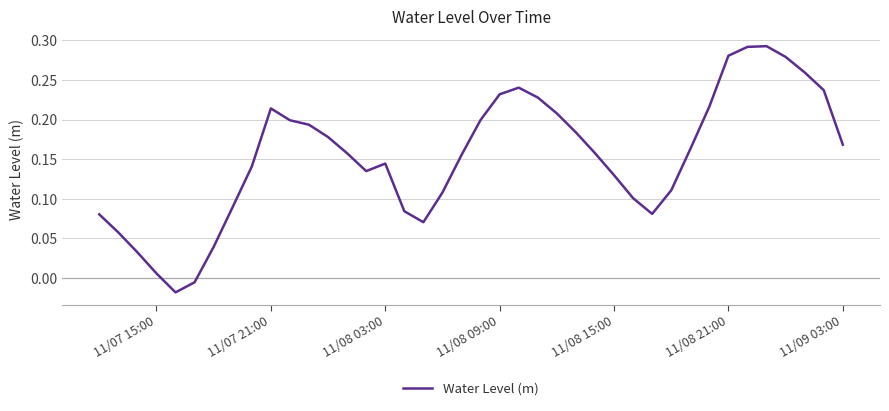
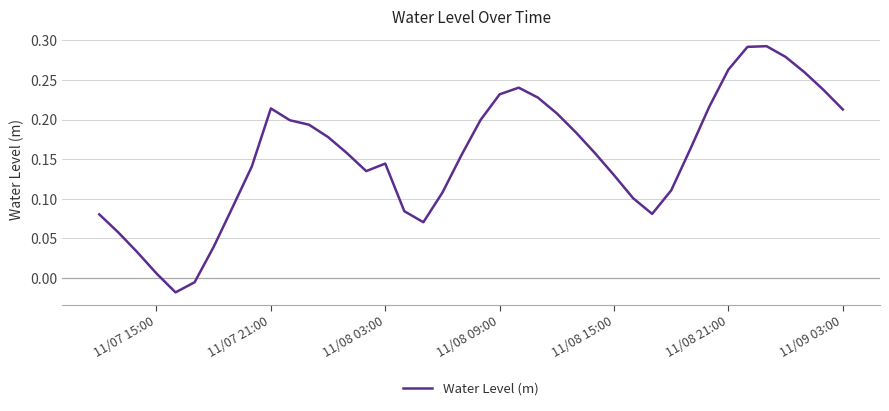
  {
    "11/07 15:00": 0.01,
    "11/07 21:00": 0.21,
    "11/08 03:00": 0.14,
    "11/08 09:00": 0.23,
    "11/08 15:00": 0.13,
-   "11/08 21:00": 0.28,
-   "11/09 03:00": 0.17
+   "11/08 21:00": 0.26,
+   "11/09 03:00": 0.21
  }
